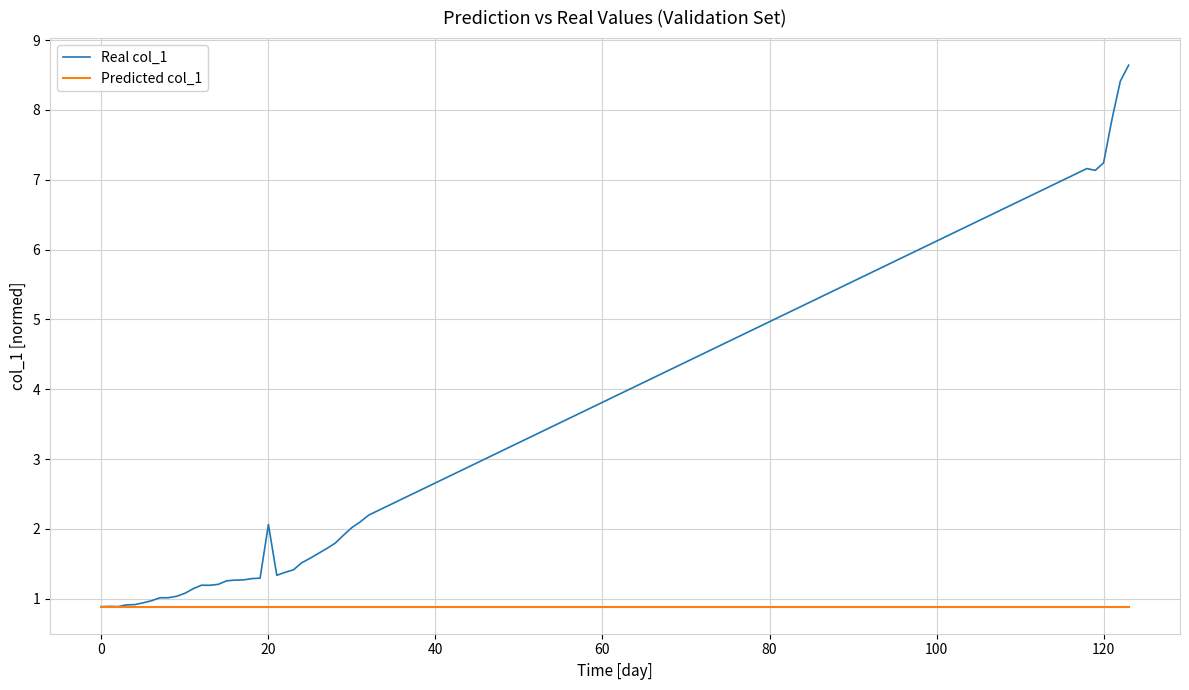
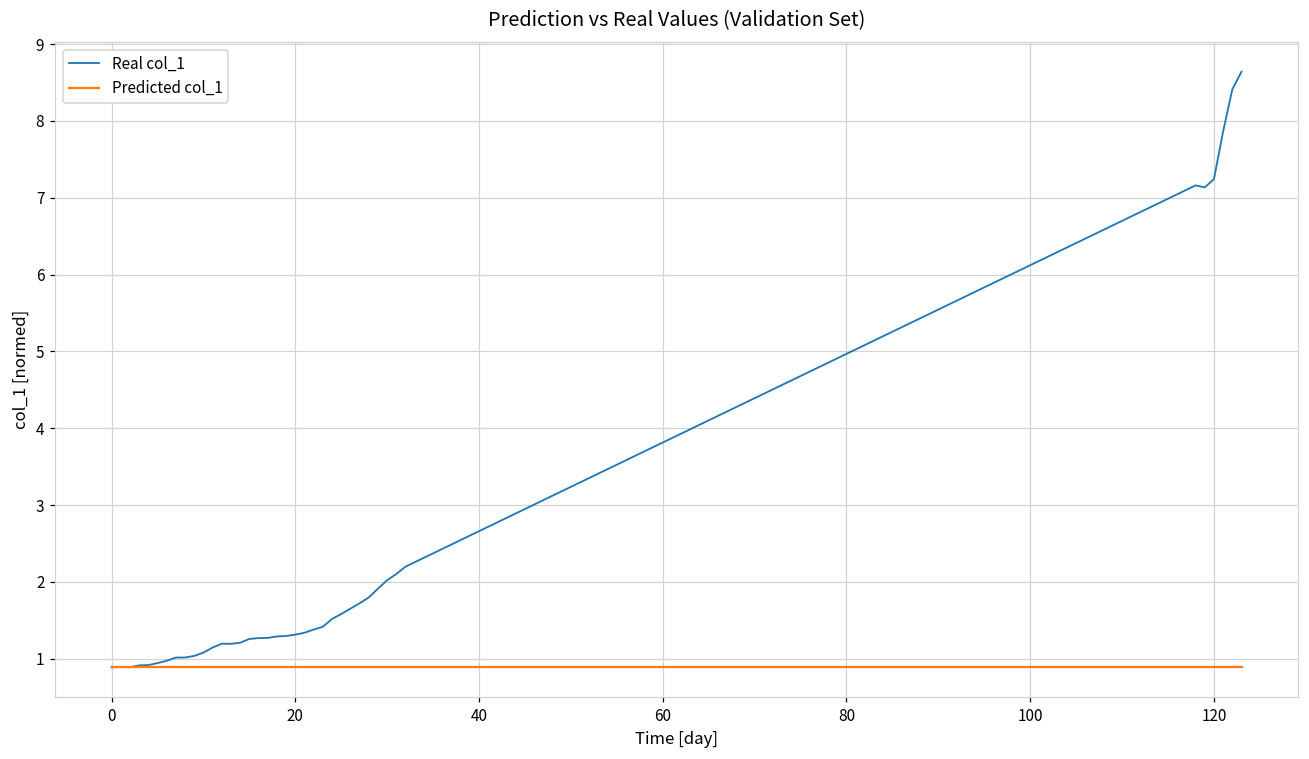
  {
    "Real col_1": {
-     "20": 2.1,
+     "20": 1.3,
      "120": 7.2
    },
    "Predicted col_1": {
      "20": 0.9,
      "120": 0.9
    }
  }
